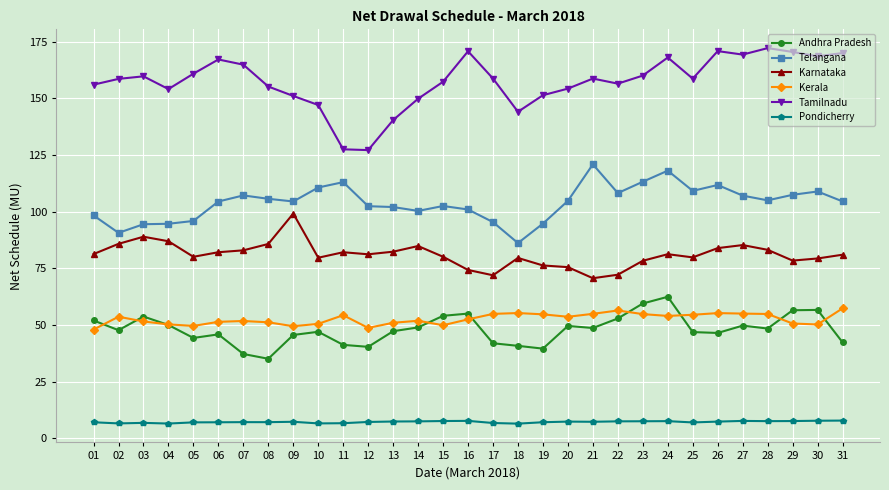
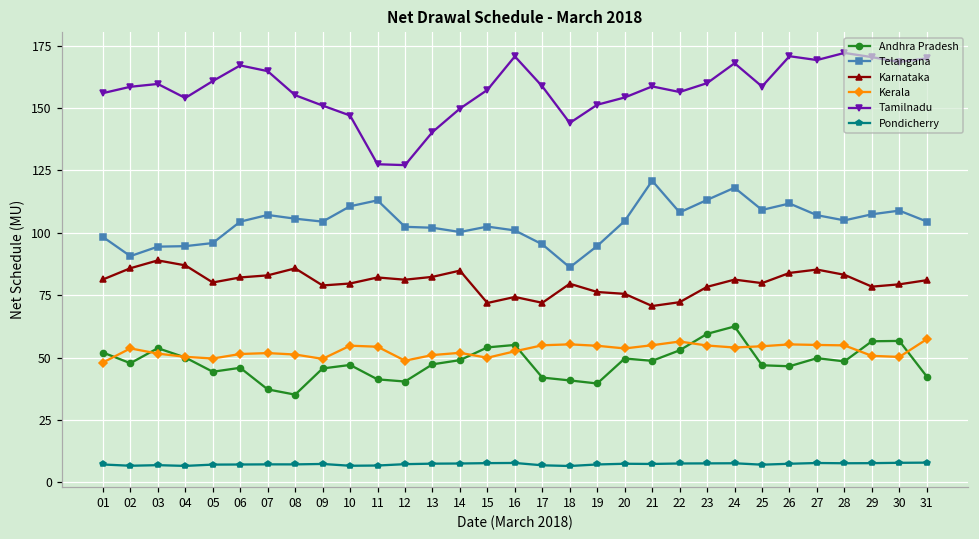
  {
    "Andhra Pradesh": {
      "01": 52,
      "02": 48,
      "03": 54,
      "05": 44,
      "06": 46,
      "07": 37,
      "08": 35,
      "09": 46,
      "10": 47,
      "11": 41,
      "12": 40,
      "13": 47,
      "14": 49,
      "15": 54,
      "16": 55,
      "17": 42,
      "18": 41,
      "19": 40,
      "20": 50,
      "21": 49,
      "22": 53,
      "23": 60,
      "24": 62,
      "25": 47,
      "26": 47,
      "27": 50,
      "28": 48,
      "29": 57,
      "30": 57,
      "31": 42
    },
    "Telangana": {
      "01": 98,
      "02": 91,
      "03": 94,
      "04": 95,
      "05": 96,
      "06": 104,
      "07": 107,
      "08": 106,
      "09": 105,
      "10": 111,
      "11": 113,
      "12": 102,
      "13": 102,
      "14": 100,
      "15": 103,
      "16": 101,
      "17": 95,
      "18": 86,
      "19": 95,
      "20": 105,
      "21": 121,
      "22": 108,
      "23": 113,
      "24": 118,
      "25": 109,
      "26": 112,
      "27": 107,
      "28": 105,
      "29": 107,
      "30": 109,
      "31": 105
    },
    "Karnataka": {
      "01": 81,
      "02": 86,
      "03": 89,
      "04": 87,
      "05": 80,
      "06": 82,
      "07": 83,
      "08": 86,
-     "09": 99,
+     "09": 79,
      "10": 80,
      "11": 82,
      "12": 81,
      "13": 82,
      "14": 85,
-     "15": 80,
+     "15": 72,
      "16": 74,
      "17": 72,
      "18": 80,
      "19": 76,
      "20": 76,
      "21": 71,
      "22": 72,
      "23": 78,
      "24": 81,
      "25": 80,
      "26": 84,
      "27": 85,
      "28": 83,
      "29": 78,
      "30": 79,
      "31": 81
    },
    "Kerala": {
      "01": 48,
      "02": 54,
      "03": 52,
      "05": 50,
      "06": 51,
      "07": 52,
      "08": 51,
      "09": 50,
-     "10": 51,
+     "10": 55,
      "11": 54,
      "12": 49,
      "13": 51,
      "14": 52,
      "15": 50,
      "16": 53,
      "17": 55,
      "18": 55,
      "19": 55,
      "20": 54,
      "21": 55,
      "22": 56,
      "23": 55,
      "24": 54,
      "25": 55,
      "26": 55,
      "27": 55,
      "28": 55,
      "29": 51,
      "30": 50,
      "31": 57
    },
    "Tamilnadu": {
      "01": 156,
      "02": 159,
      "03": 160,
      "04": 154,
      "05": 161,
      "06": 167,
      "07": 165,
      "08": 155,
      "09": 151,
      "10": 147,
      "11": 128,
      "12": 127,
      "13": 140,
      "14": 150,
      "15": 157,
      "16": 171,
      "17": 159,
      "18": 144,
      "19": 151,
      "20": 154,
      "21": 159,
      "22": 156,
      "23": 160,
      "24": 168,
      "25": 159,
      "26": 171,
      "27": 169,
      "28": 172
    },
    "Pondicherry": {
      "01": 7,
      "02": 7,
      "03": 7,
      "04": 7,
      "05": 7,
      "06": 7,
      "07": 7,
      "08": 7,
      "09": 7,
      "10": 7,
      "11": 7,
      "12": 7,
      "13": 7,
      "14": 8,
      "15": 8,
      "16": 8,
      "17": 7,
      "18": 7,
      "19": 7,
      "20": 7,
      "21": 7,
      "22": 8,
      "23": 8,
      "24": 8,
      "25": 7,
      "26": 7,
      "27": 8,
      "28": 8,
      "29": 8,
      "30": 8,
      "31": 8
    }
  }
